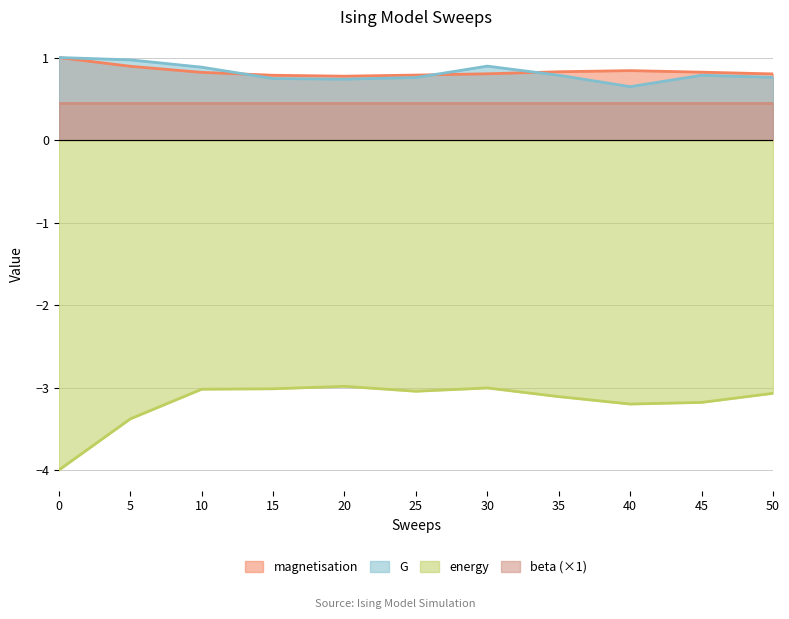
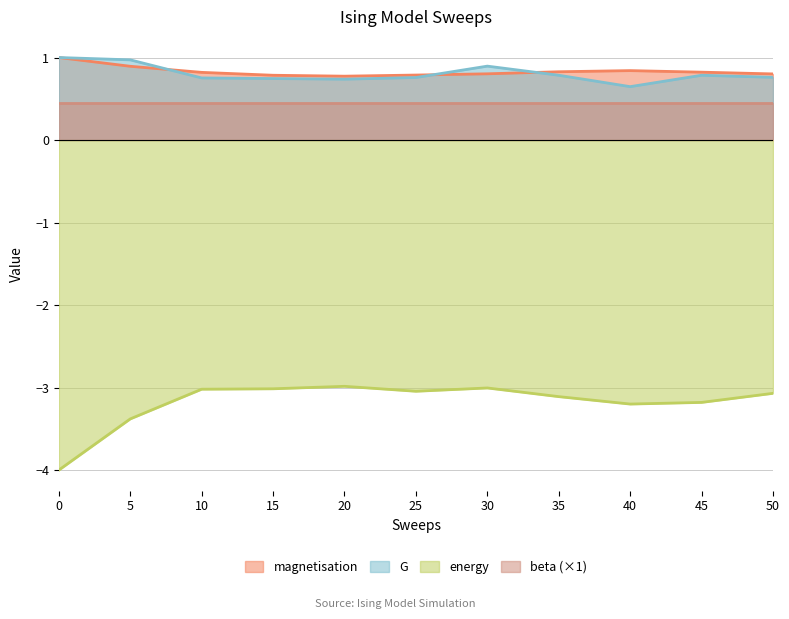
  {
    "G": {
      "5": 1.0,
-     "10": 0.9,
+     "10": 0.8,
      "15": 0.7,
      "20": 0.7,
      "30": 0.9,
      "35": 0.8,
      "40": 0.6,
      "45": 0.8,
      "50": 0.8
    }
  }
